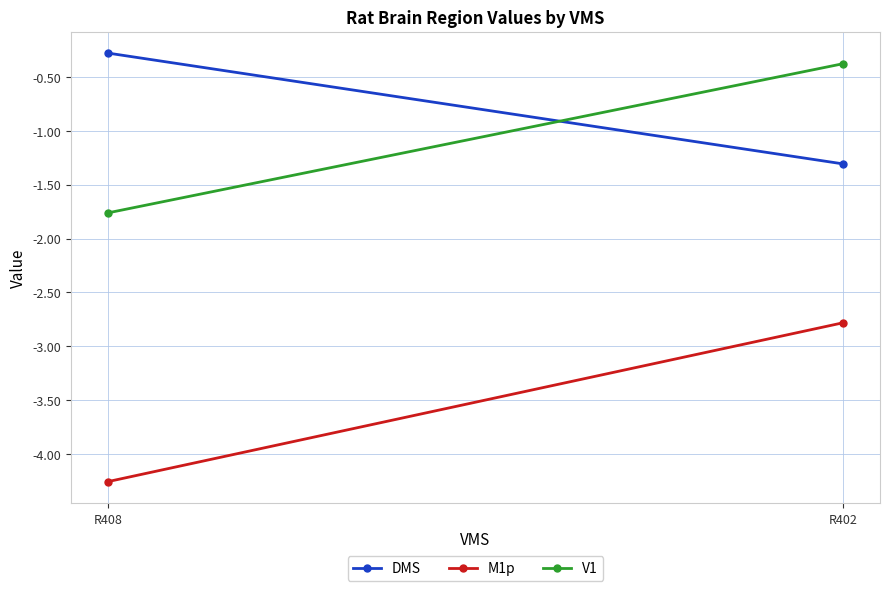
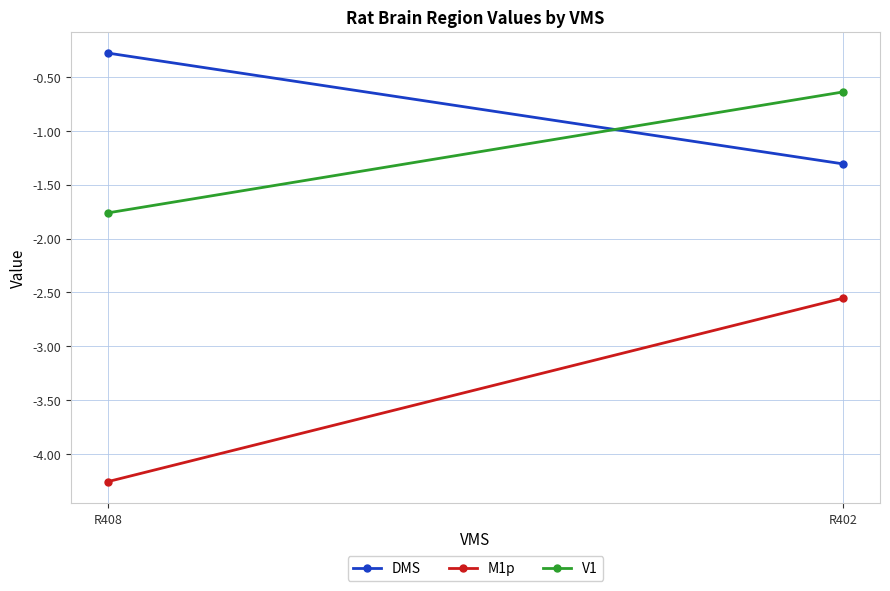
  {
    "DMS": {
      "R408": -0.28,
      "R402": -1.31
    },
    "M1p": {
      "R408": -4.26,
-     "R402": -2.78
+     "R402": -2.55
    },
    "V1": {
      "R408": -1.76,
-     "R402": -0.38
+     "R402": -0.64
    }
  }
